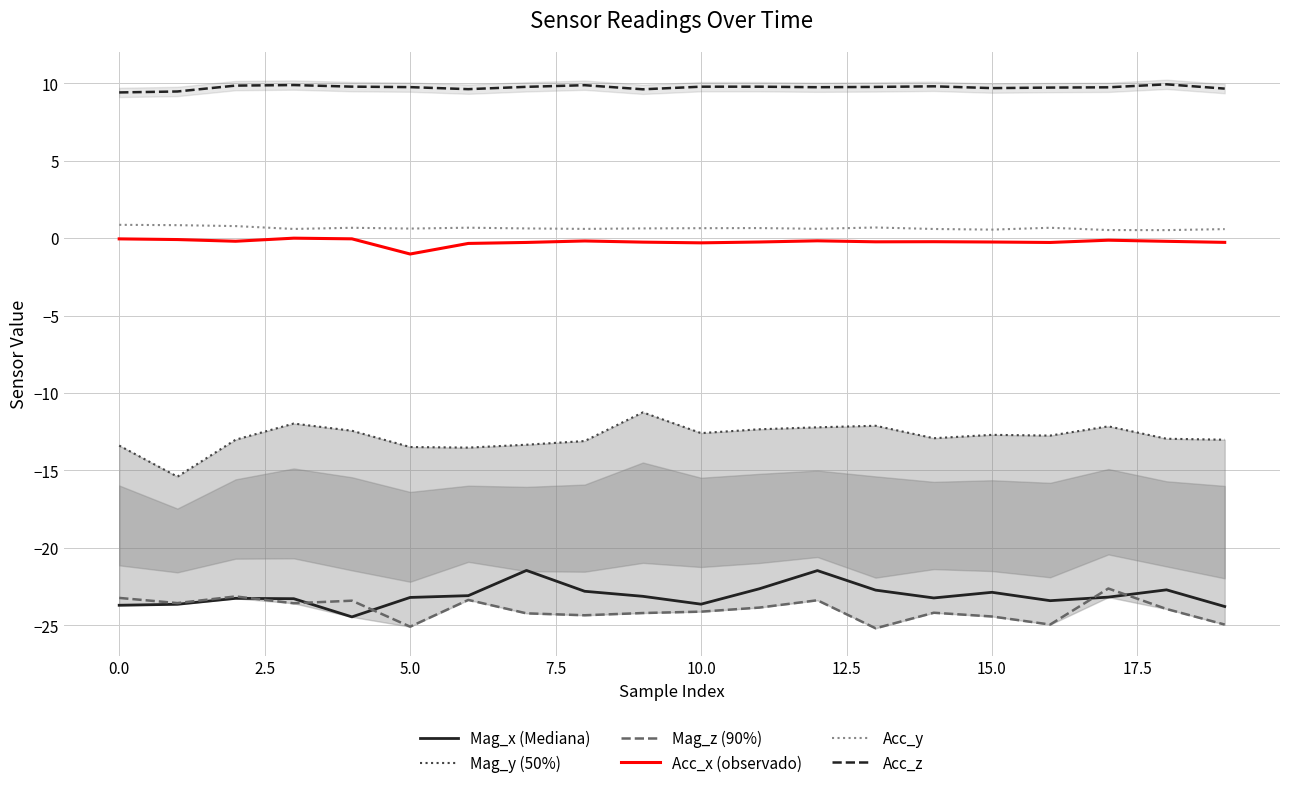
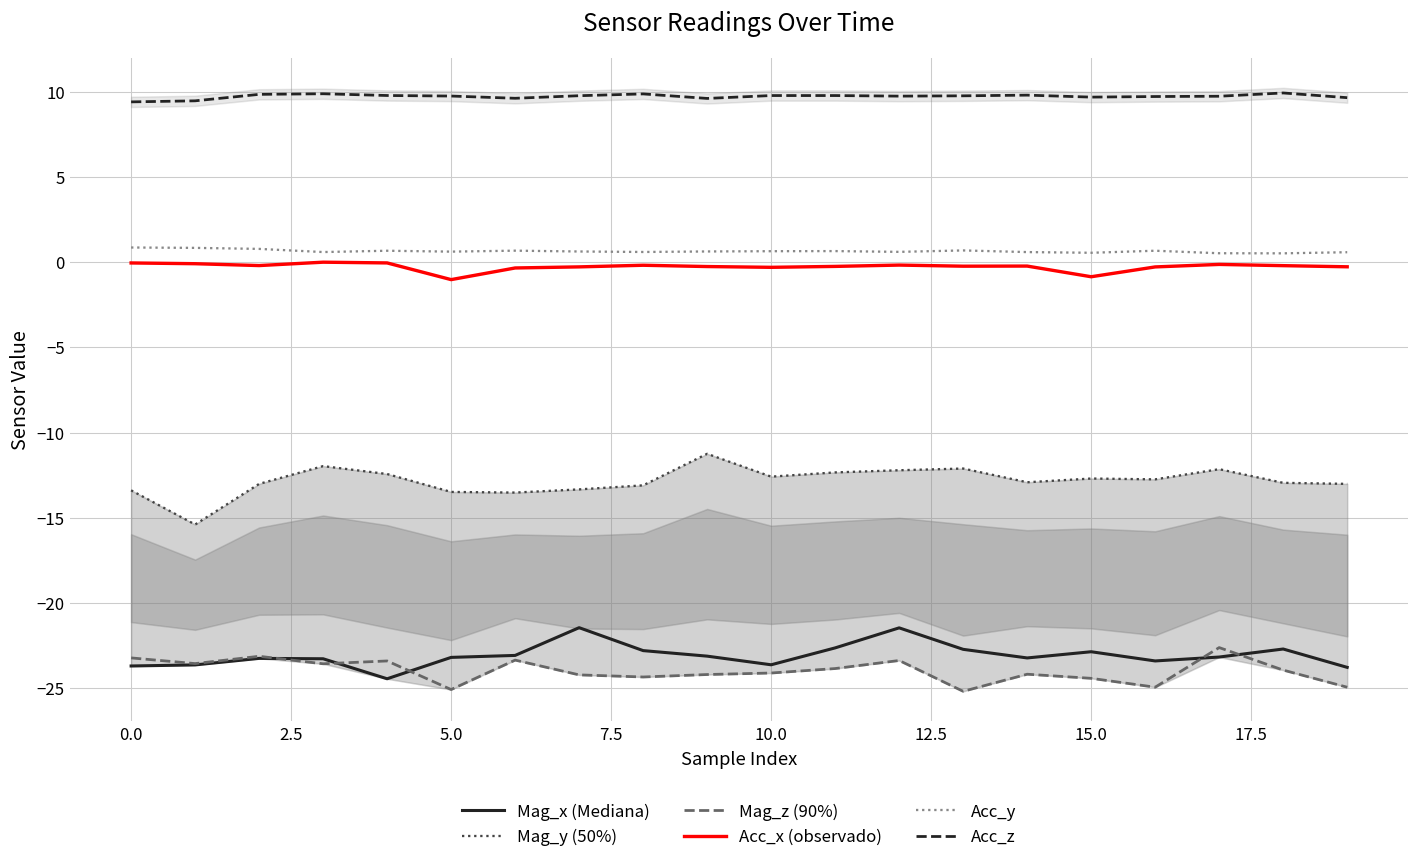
  {
    "Acc_x (observado)": {
      "0.0": 0.0,
      "5.0": -1.0,
      "10.0": -0.3,
-     "15.0": -0.2
+     "15.0": -0.9
    }
  }
